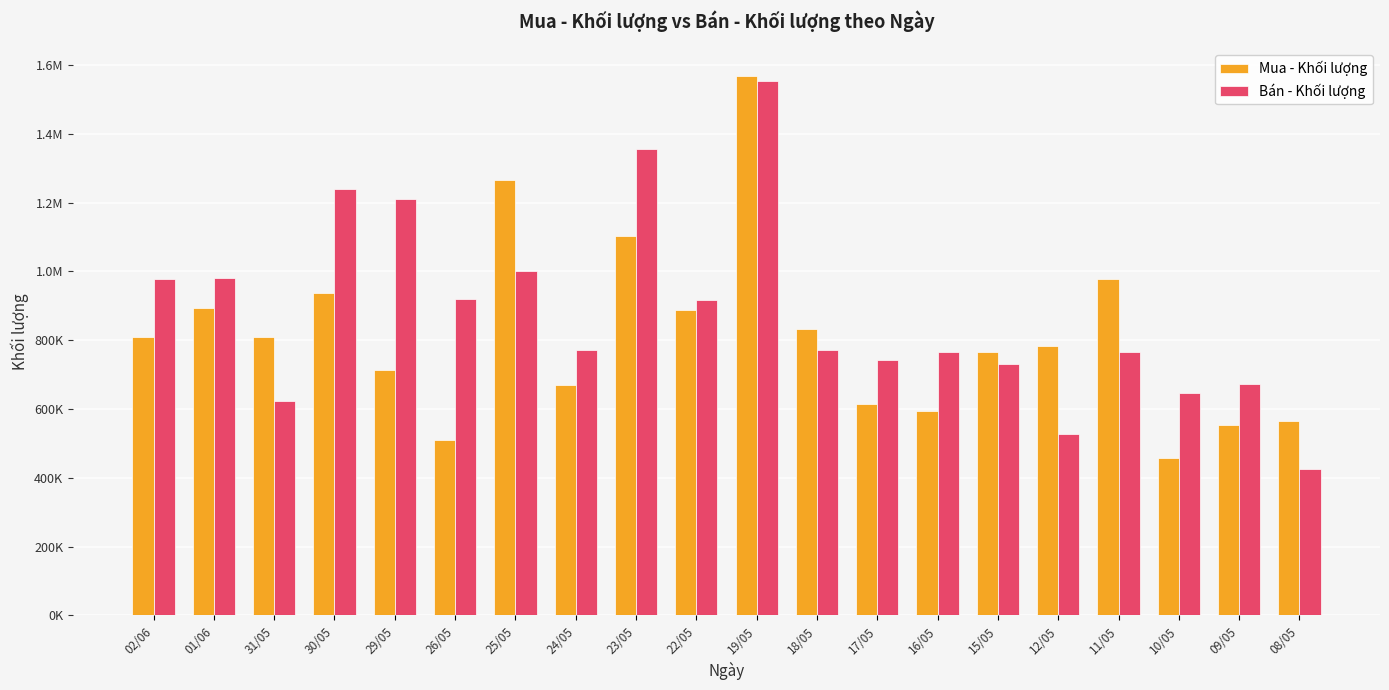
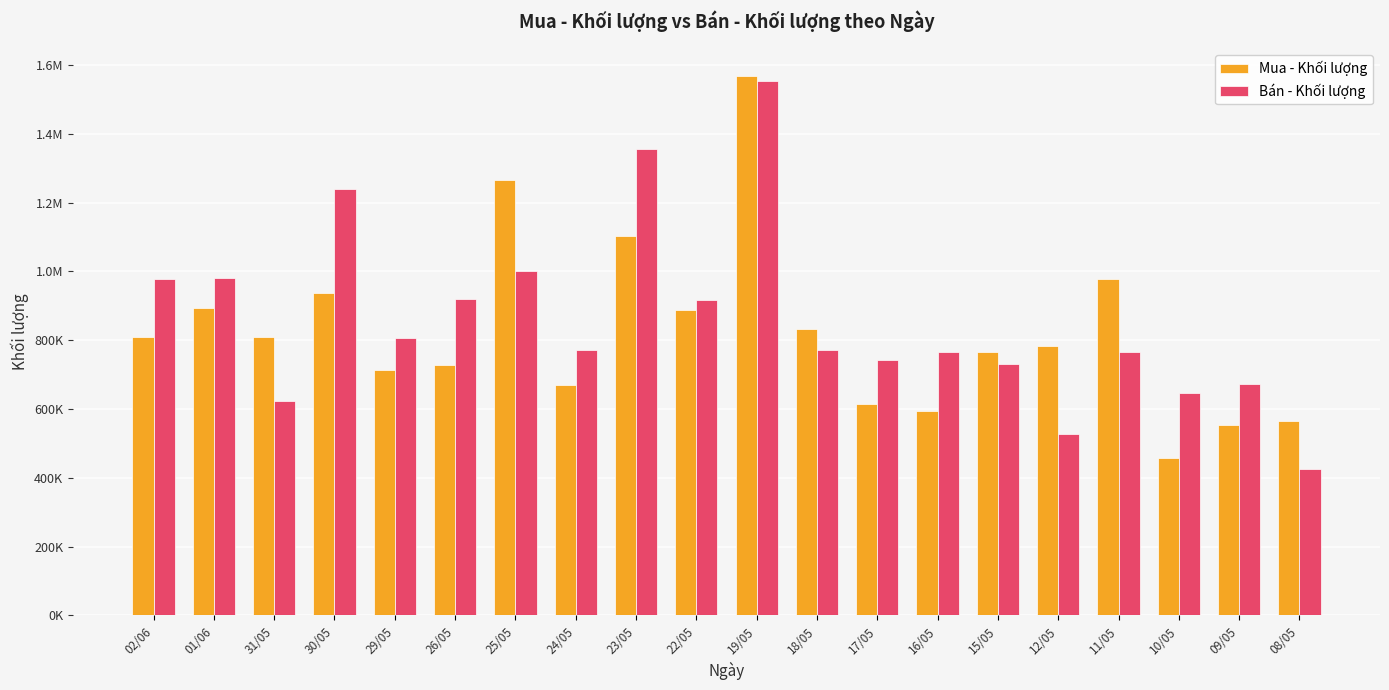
  {
    "Mua - Khối lượng": {
      "02/06": 810000,
      "01/06": 890000,
      "31/05": 810000,
      "30/05": 940000,
      "29/05": 710000,
-     "26/05": 510000,
+     "26/05": 730000,
      "25/05": 1270000,
      "24/05": 670000,
      "23/05": 1100000,
      "22/05": 890000,
      "19/05": 1570000,
      "18/05": 830000,
      "17/05": 610000,
      "16/05": 590000,
      "15/05": 770000,
      "12/05": 780000,
      "11/05": 980000,
      "10/05": 460000,
      "09/05": 550000,
      "08/05": 560000
    },
    "Bán - Khối lượng": {
      "02/06": 980000,
      "01/06": 980000,
      "31/05": 620000,
      "30/05": 1240000,
-     "29/05": 1210000,
+     "29/05": 810000,
      "26/05": 920000,
      "25/05": 1000000,
      "24/05": 770000,
      "23/05": 1360000,
      "22/05": 920000,
      "19/05": 1550000,
      "18/05": 770000,
      "17/05": 740000,
      "16/05": 760000,
      "15/05": 730000,
      "12/05": 530000,
      "11/05": 770000,
      "10/05": 650000,
      "09/05": 670000,
      "08/05": 420000
    }
  }
